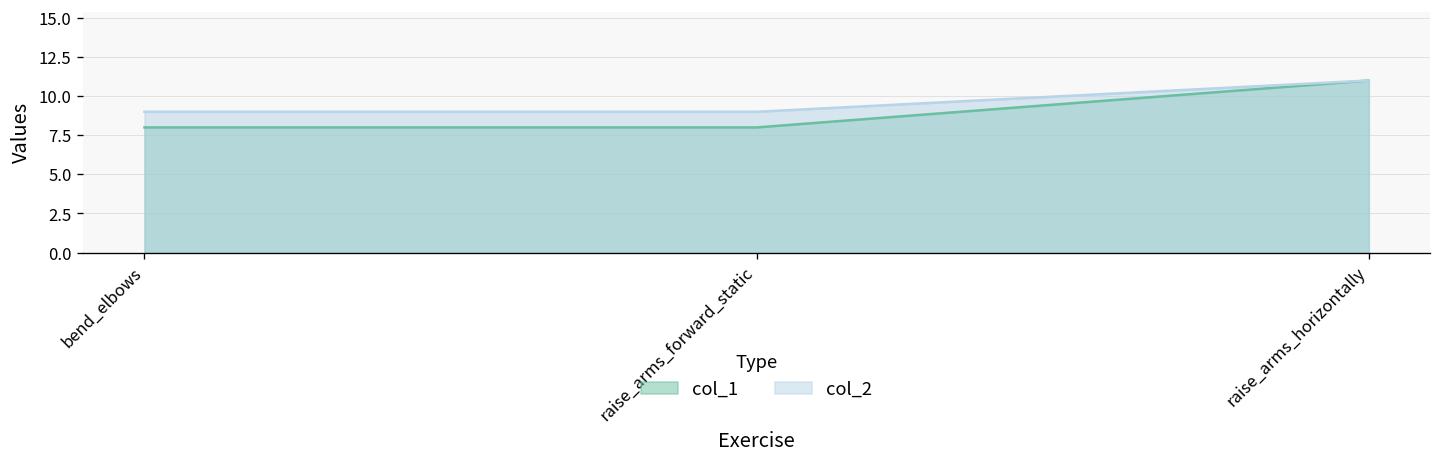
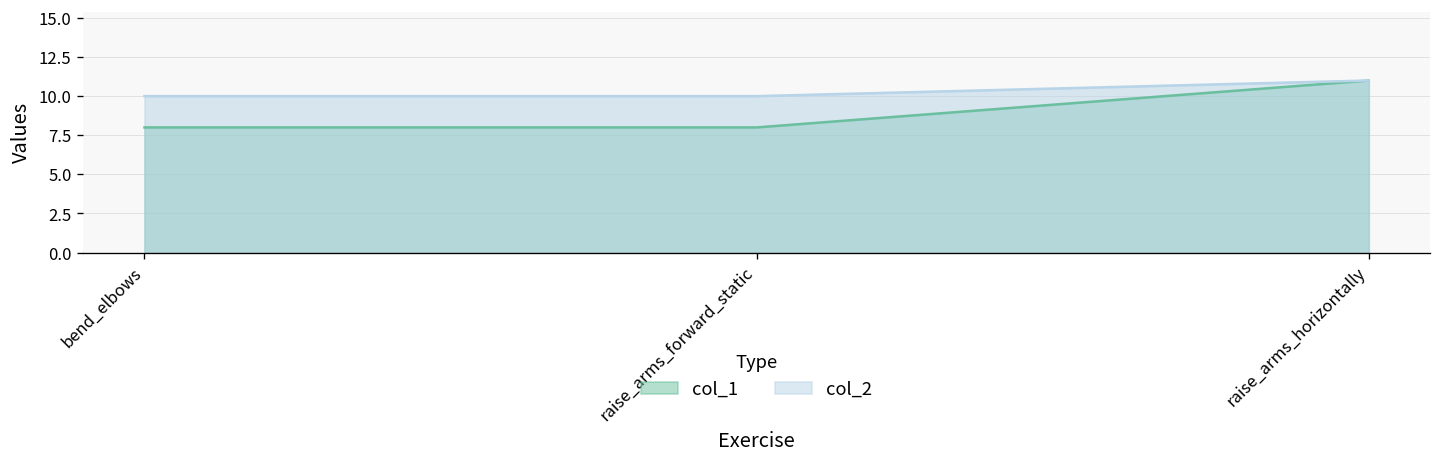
  {
    "col_1": {
      "bend_elbows": 8,
      "raise_arms_forward_static": 8
    },
    "col_2": {
-     "bend_elbows": 9,
-     "raise_arms_forward_static": 9
+     "bend_elbows": 10,
+     "raise_arms_forward_static": 10
    }
  }
